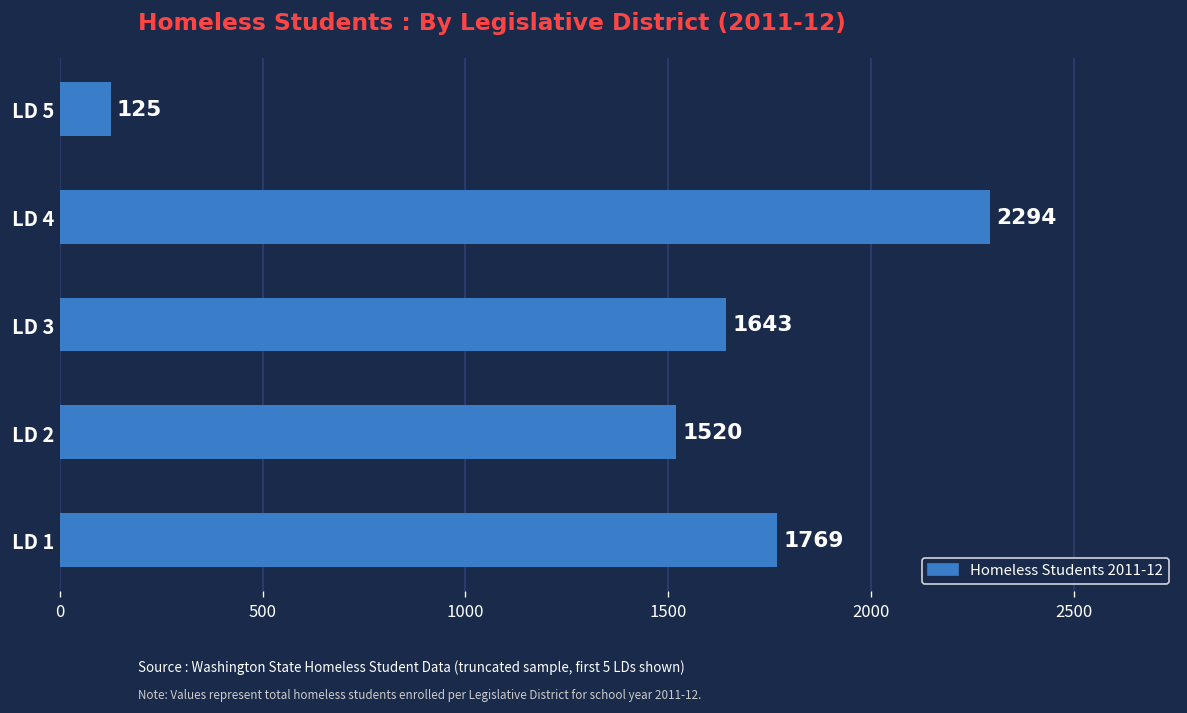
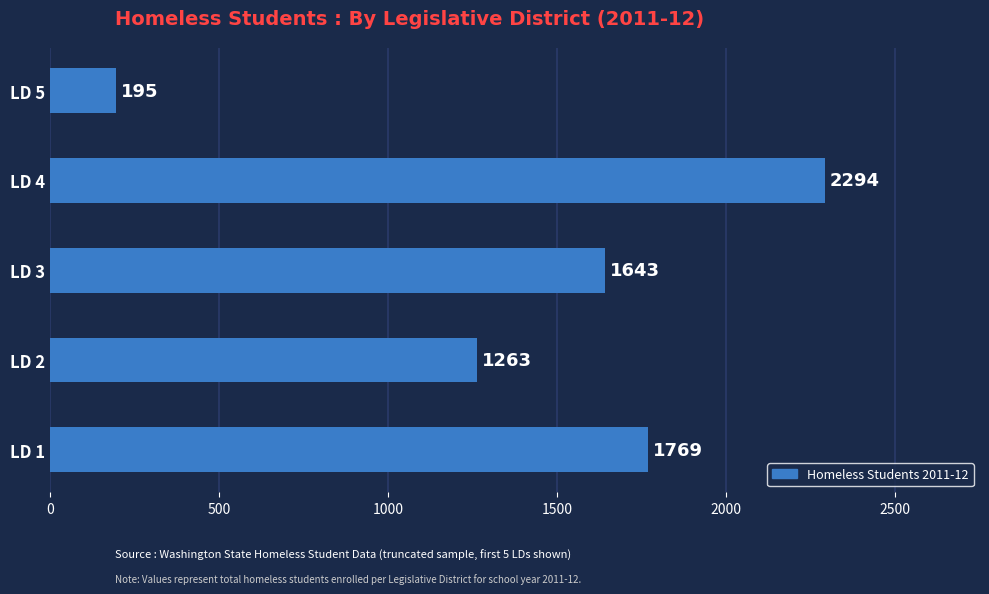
  {
-   "LD 5": 125,
+   "LD 5": 195,
    "LD 4": 2294,
    "LD 3": 1643,
-   "LD 2": 1520,
+   "LD 2": 1263,
    "LD 1": 1769
  }
